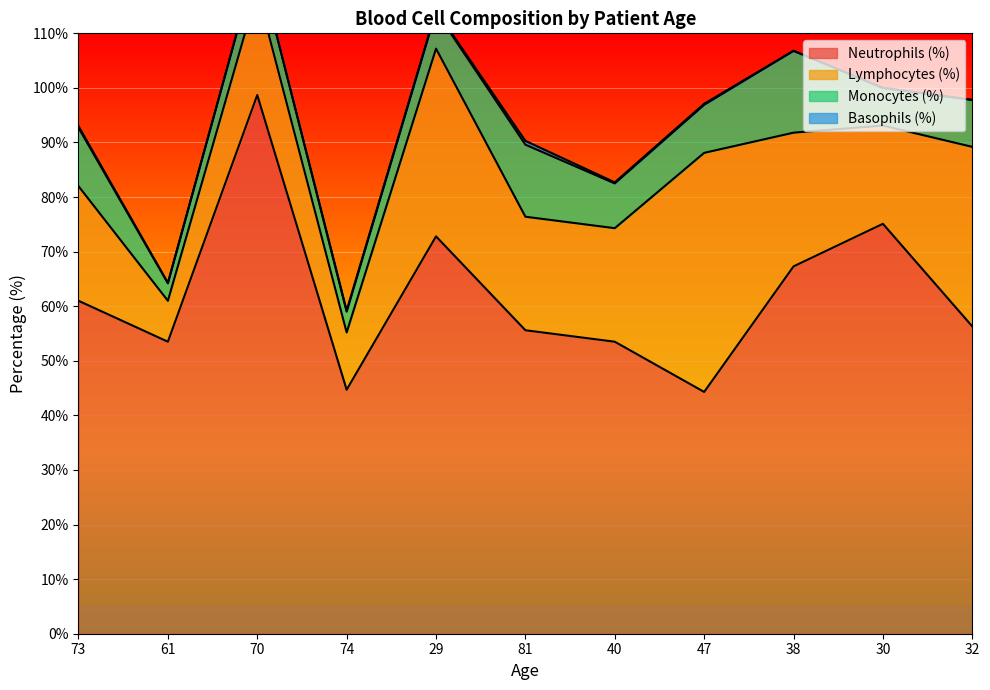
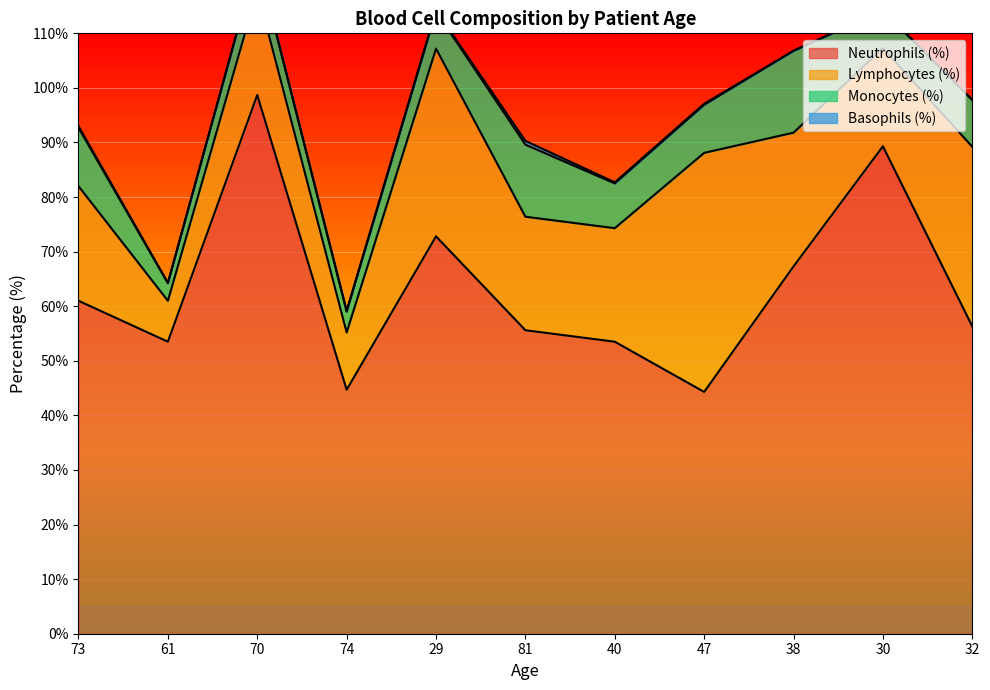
  {
    "Neutrophils (%)": {
      "73": "61%",
      "61": "54%",
      "70": "99%",
      "74": "45%",
      "29": "73%",
      "81": "56%",
      "40": "54%",
      "47": "44%",
      "38": "67%",
-     "30": "75%",
+     "30": "89%",
      "32": "56%"
    },
    "Lymphocytes (%)": {
      "73": "21%",
      "61": "8%",
      "74": "11%",
      "29": "34%",
      "81": "21%",
      "40": "21%",
      "47": "44%",
      "38": "25%",
      "32": "33%"
    },
    "Monocytes (%)": {
      "81": "13%"
    },
    "Basophils (%)": {
      "81": "1%"
    }
  }
